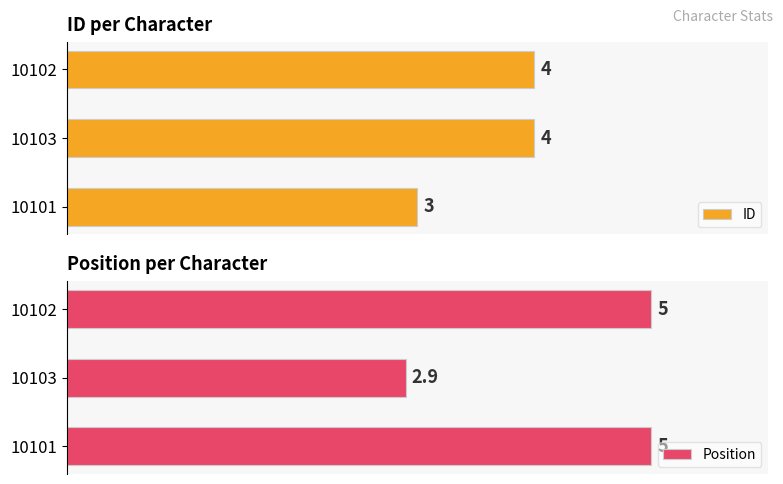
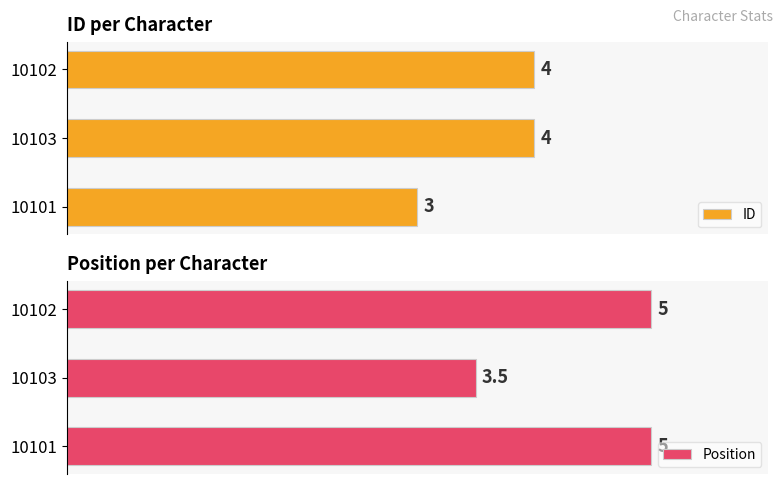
  {
    "ID per Character": {
      "10102": 4,
      "10103": 4,
      "10101": 3
    },
    "Position per Character": {
      "10102": 5,
-     "10103": 2.9
+     "10103": 3.5
    }
  }
